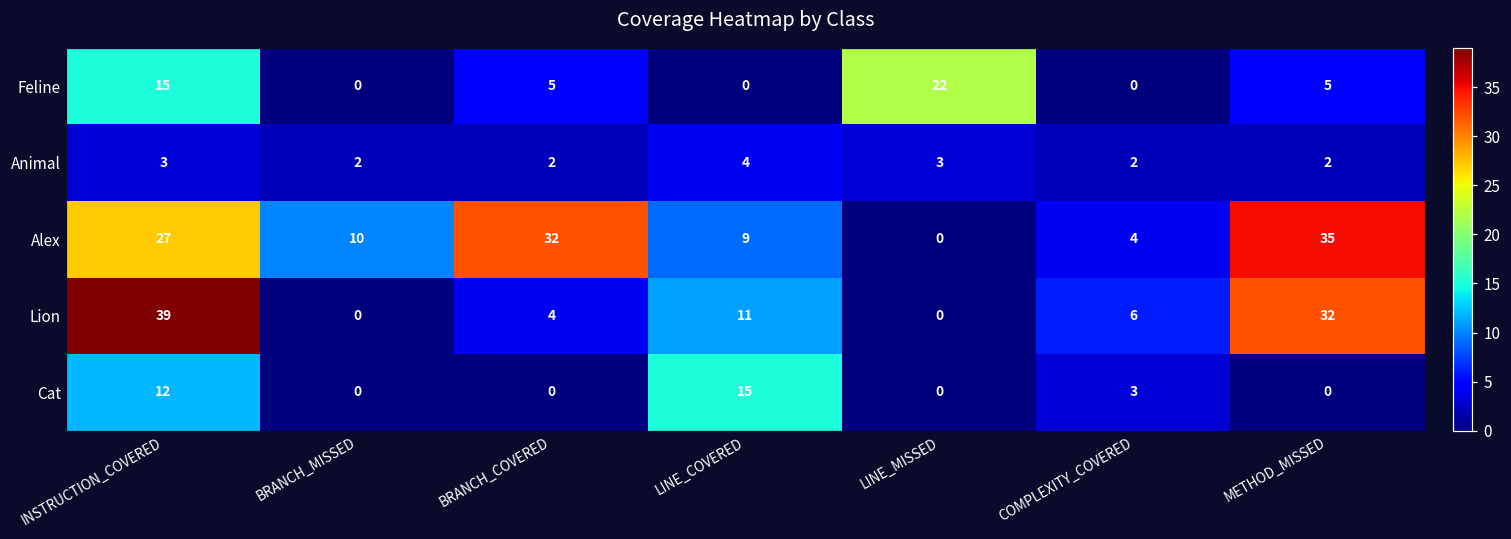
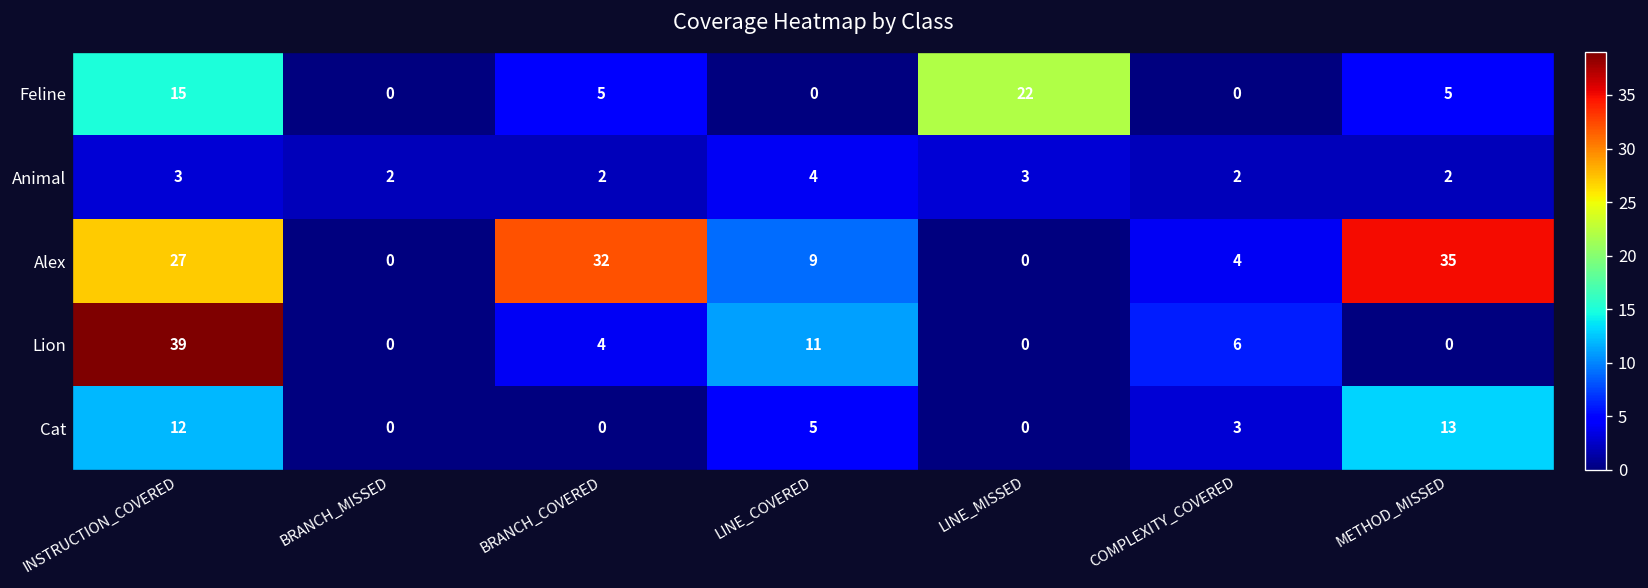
  {
    "Feline": {
      "INSTRUCTION_COVERED": 15,
      "BRANCH_MISSED": 0,
      "BRANCH_COVERED": 5,
      "LINE_COVERED": 0,
      "LINE_MISSED": 22,
      "COMPLEXITY_COVERED": 0,
      "METHOD_MISSED": 5
    },
    "Animal": {
      "INSTRUCTION_COVERED": 3,
      "BRANCH_MISSED": 2,
      "BRANCH_COVERED": 2,
      "LINE_COVERED": 4,
      "LINE_MISSED": 3,
      "COMPLEXITY_COVERED": 2,
      "METHOD_MISSED": 2
    },
    "Alex": {
      "INSTRUCTION_COVERED": 27,
-     "BRANCH_MISSED": 10,
+     "BRANCH_MISSED": 0,
      "BRANCH_COVERED": 32,
      "LINE_COVERED": 9,
      "LINE_MISSED": 0,
      "COMPLEXITY_COVERED": 4,
      "METHOD_MISSED": 35
    },
    "Lion": {
      "INSTRUCTION_COVERED": 39,
      "BRANCH_MISSED": 0,
      "BRANCH_COVERED": 4,
      "LINE_COVERED": 11,
      "LINE_MISSED": 0,
      "COMPLEXITY_COVERED": 6,
-     "METHOD_MISSED": 32
+     "METHOD_MISSED": 0
    },
    "Cat": {
      "INSTRUCTION_COVERED": 12,
      "BRANCH_MISSED": 0,
      "BRANCH_COVERED": 0,
-     "LINE_COVERED": 15,
+     "LINE_COVERED": 5,
      "LINE_MISSED": 0,
      "COMPLEXITY_COVERED": 3,
-     "METHOD_MISSED": 0
+     "METHOD_MISSED": 13
    }
  }
